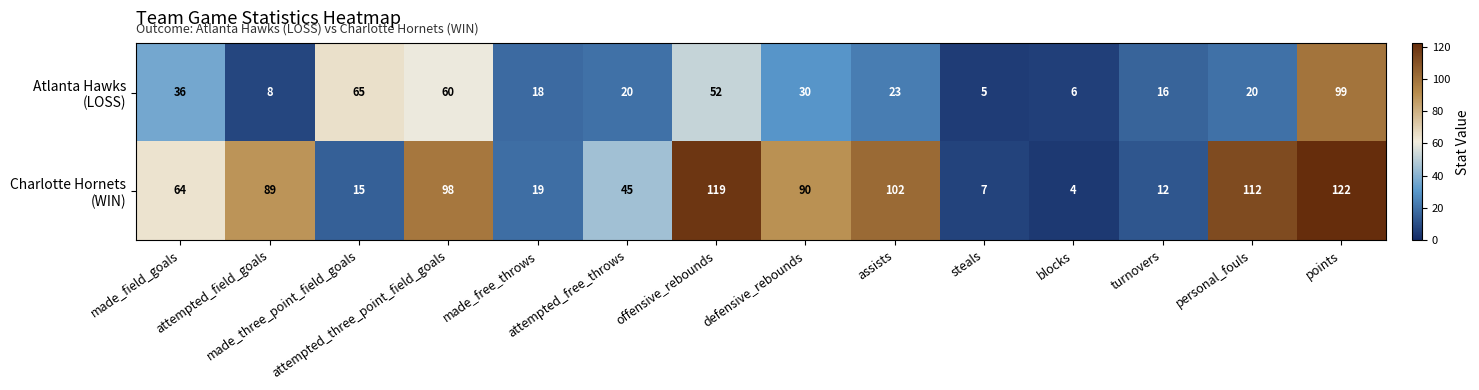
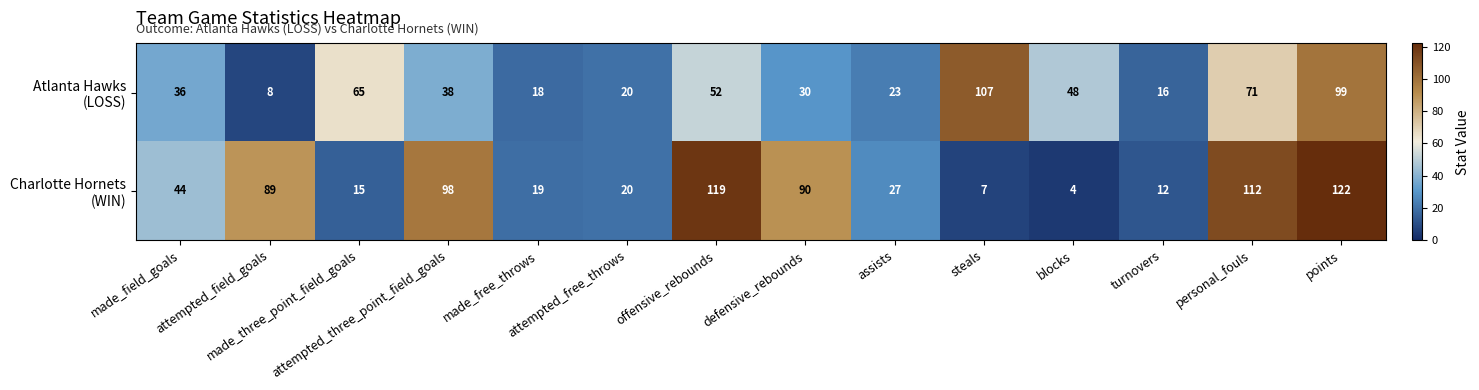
  {
    "Atlanta Hawks (LOSS)": {
      "made_field_goals": 36,
      "attempted_field_goals": 8,
      "made_three_point_field_goals": 65,
-     "attempted_three_point_field_goals": 60,
+     "attempted_three_point_field_goals": 38,
      "made_free_throws": 18,
      "attempted_free_throws": 20,
      "offensive_rebounds": 52,
      "defensive_rebounds": 30,
      "assists": 23,
-     "steals": 5,
-     "blocks": 6,
+     "steals": 107,
+     "blocks": 48,
      "turnovers": 16,
-     "personal_fouls": 20,
+     "personal_fouls": 71,
      "points": 99
    },
    "Charlotte Hornets (WIN)": {
-     "made_field_goals": 64,
+     "made_field_goals": 44,
      "attempted_field_goals": 89,
      "made_three_point_field_goals": 15,
      "attempted_three_point_field_goals": 98,
      "made_free_throws": 19,
-     "attempted_free_throws": 45,
+     "attempted_free_throws": 20,
      "offensive_rebounds": 119,
      "defensive_rebounds": 90,
-     "assists": 102,
+     "assists": 27,
      "steals": 7,
      "blocks": 4,
      "turnovers": 12,
      "personal_fouls": 112,
      "points": 122
    }
  }
